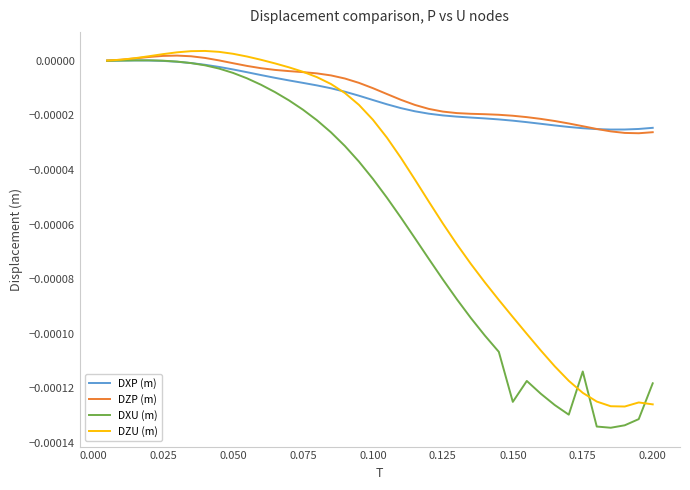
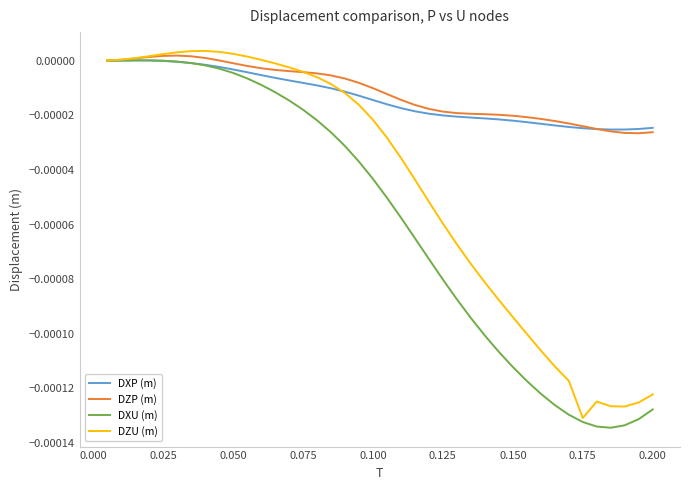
  {
    "DXP (m)": {
      "0.050": -0.000003,
      "0.075": -0.000008,
      "0.100": -0.000014,
      "0.125": -0.000020,
      "0.150": -0.000022,
      "0.200": -0.000025
    },
    "DZP (m)": {
      "0.050": -0.000001,
      "0.100": -0.000010,
      "0.125": -0.000019,
      "0.150": -0.000020,
      "0.200": -0.000026
    },
    "DXU (m)": {
      "0.050": -0.000004,
      "0.075": -0.000018,
      "0.100": -0.000043,
      "0.125": -0.000080,
-     "0.150": -0.000125,
-     "0.175": -0.000114,
-     "0.200": -0.000118
+     "0.150": -0.000112,
+     "0.175": -0.000132,
+     "0.200": -0.000128
    },
    "DZU (m)": {
      "0.050": 0.000003,
      "0.100": -0.000022,
      "0.125": -0.000060,
      "0.150": -0.000094,
-     "0.175": -0.000122,
-     "0.200": -0.000126
+     "0.175": -0.000131,
+     "0.200": -0.000122
    }
  }
